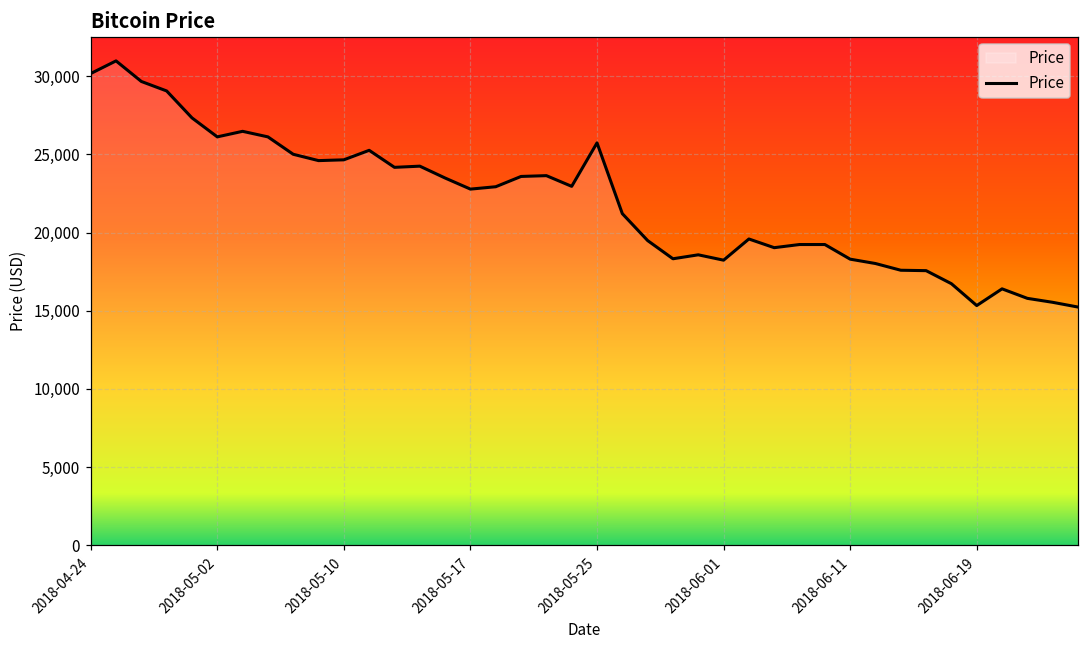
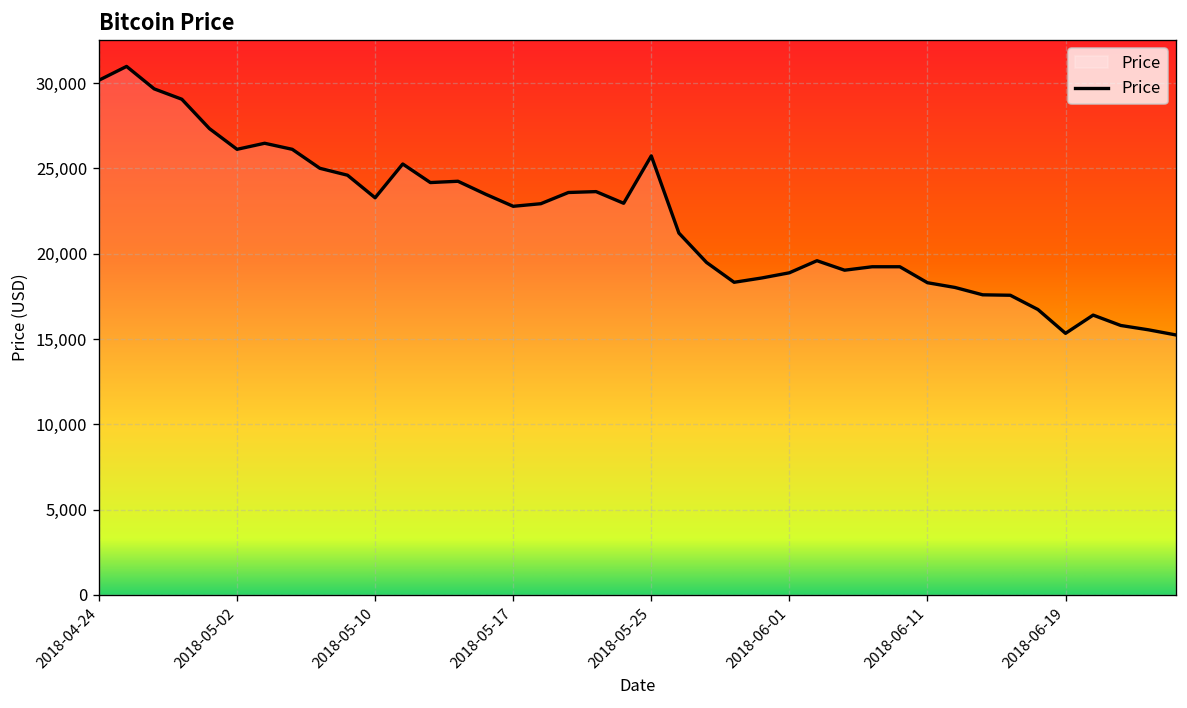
  {
    "2018-04-24": "30,200",
    "2018-05-02": "26,100",
-   "2018-05-10": "24,700",
+   "2018-05-10": "23,300",
    "2018-05-17": "22,800",
    "2018-05-25": "25,700",
-   "2018-06-01": "18,200",
+   "2018-06-01": "18,900",
    "2018-06-11": "18,300",
    "2018-06-19": "15,300"
  }
